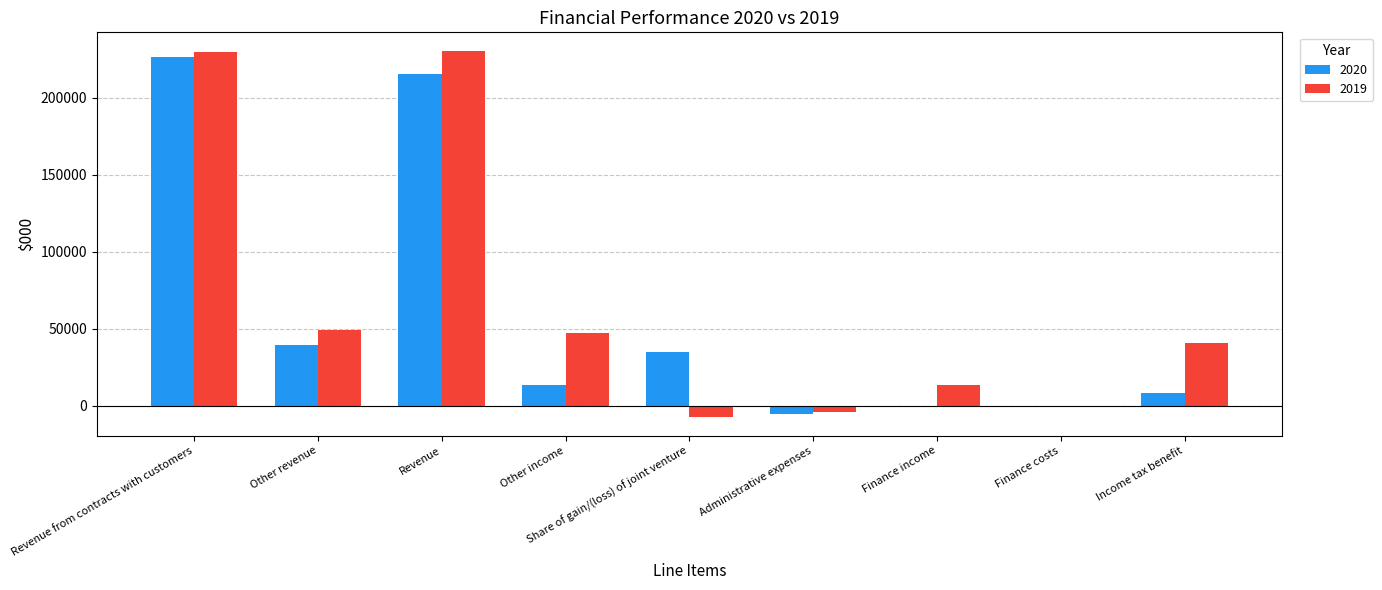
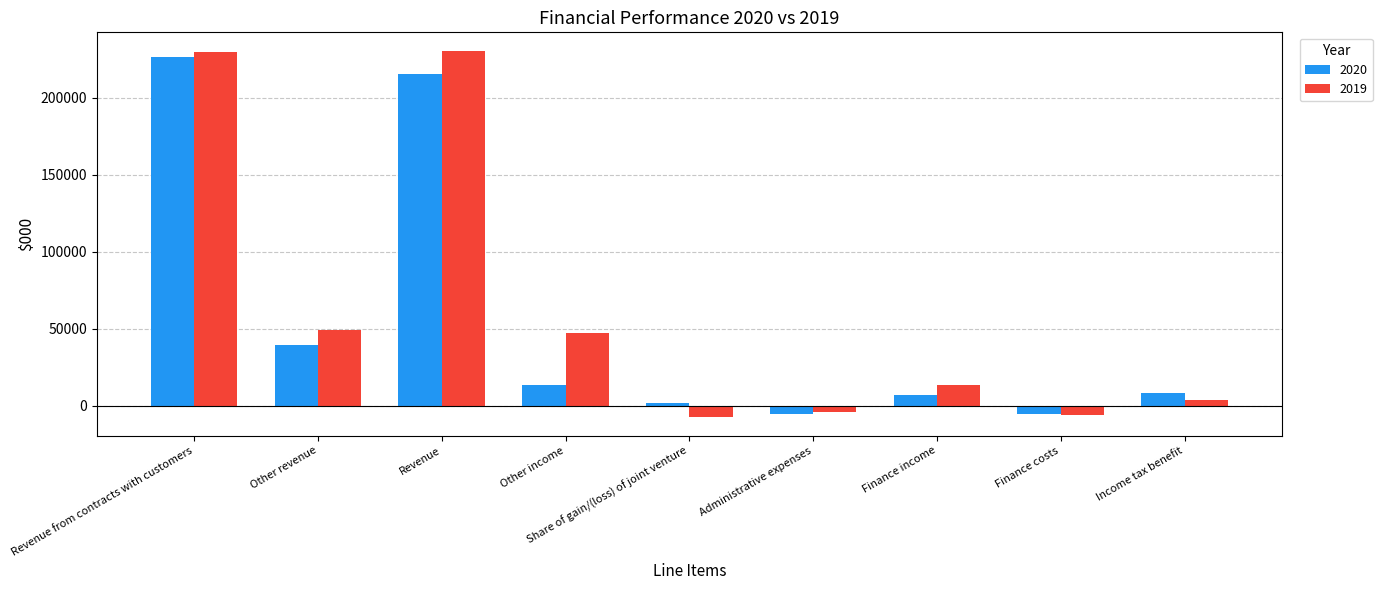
  {
    "2020": {
      "Revenue from contracts with customers": 226000,
      "Other revenue": 39000,
      "Revenue": 216000,
      "Other income": 14000,
-     "Share of gain/(loss) of joint venture": 35000,
+     "Share of gain/(loss) of joint venture": 2000,
      "Administrative expenses": -6000,
-     "Finance income": 0,
-     "Finance costs": -1000,
+     "Finance income": 7000,
+     "Finance costs": -6000,
      "Income tax benefit": 8000
    },
    "2019": {
      "Revenue from contracts with customers": 230000,
      "Other revenue": 49000,
      "Revenue": 231000,
      "Other income": 47000,
      "Share of gain/(loss) of joint venture": -8000,
      "Administrative expenses": -4000,
      "Finance income": 13000,
-     "Finance costs": -1000,
-     "Income tax benefit": 40000
+     "Finance costs": -6000,
+     "Income tax benefit": 4000
    }
  }
